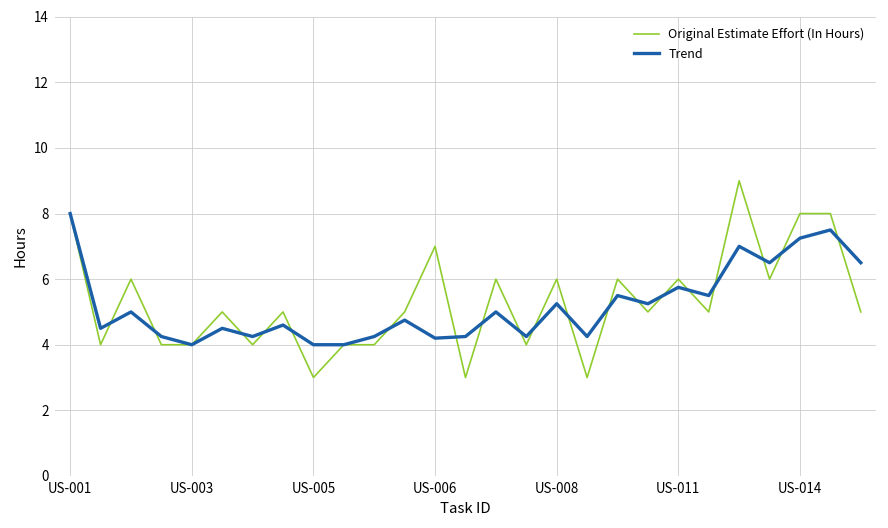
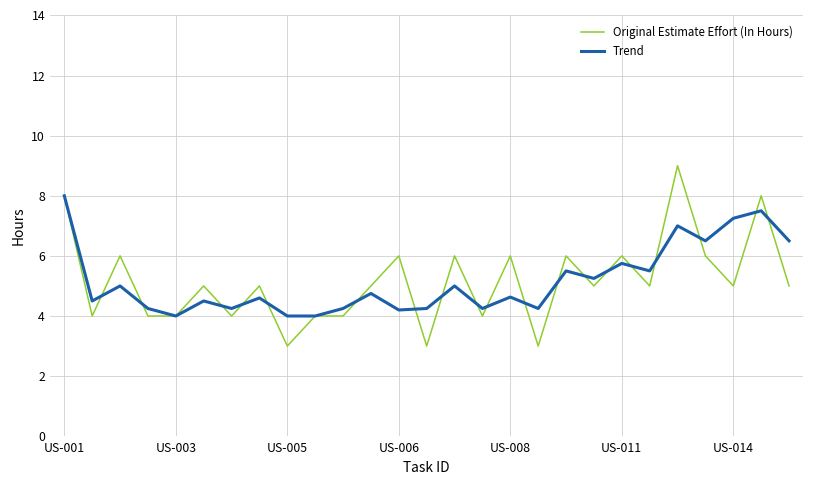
  {
    "Original Estimate Effort (In Hours)": {
      "US-005": 3,
-     "US-006": 7,
+     "US-006": 6,
      "US-008": 6,
      "US-011": 6,
-     "US-014": 8
+     "US-014": 5
    },
    "Trend": {
      "US-005": 4.0,
      "US-006": 4.2,
-     "US-008": 5.3,
+     "US-008": 4.6,
      "US-011": 5.8,
      "US-014": 7.3
    }
  }
